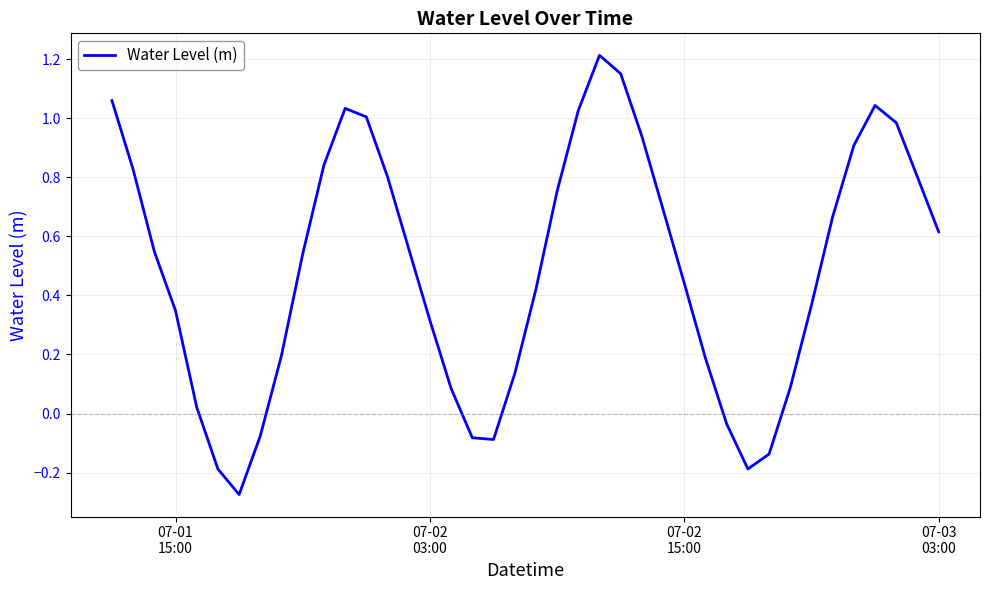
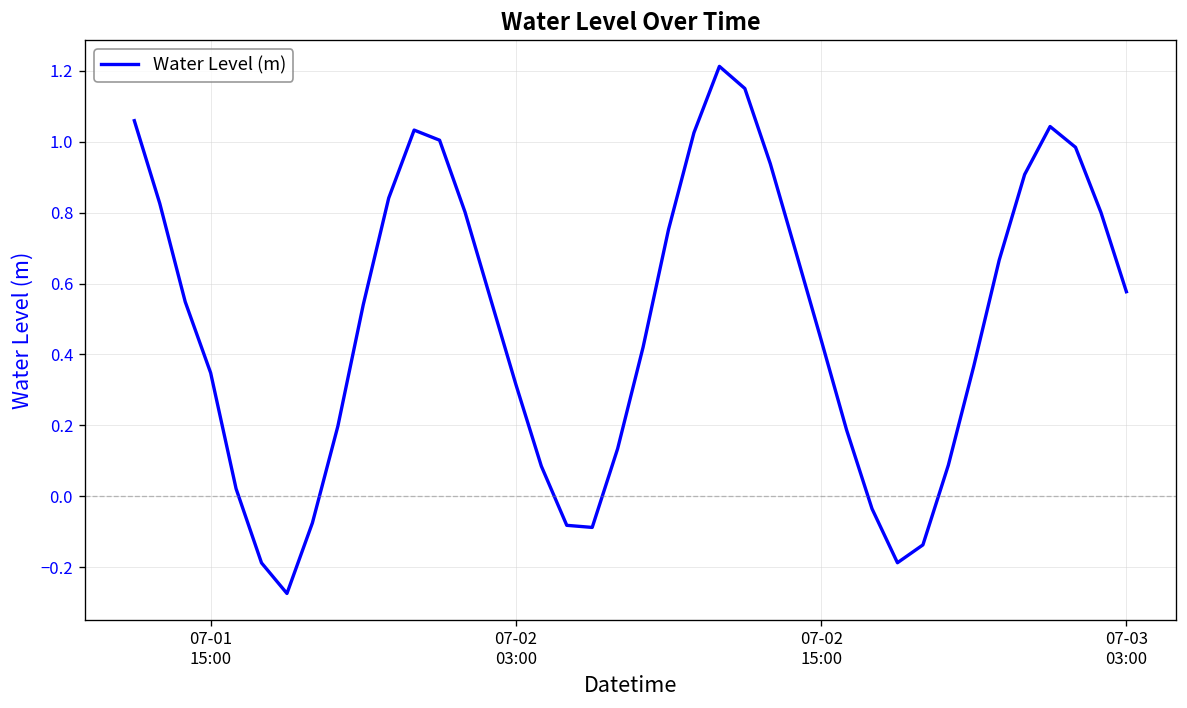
  {
    "07-01 15:00": 0.35,
    "07-02 03:00": 0.32,
    "07-02 15:00": 0.44,
-   "07-03 03:00": 0.61
+   "07-03 03:00": 0.58
  }
